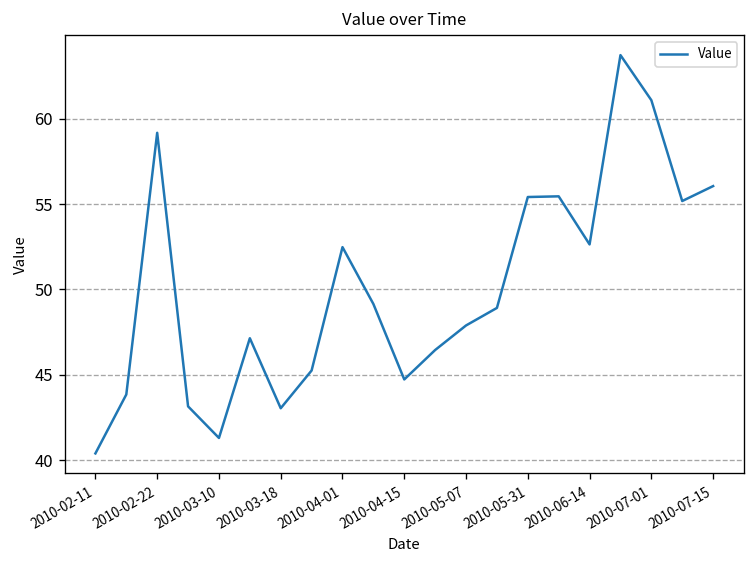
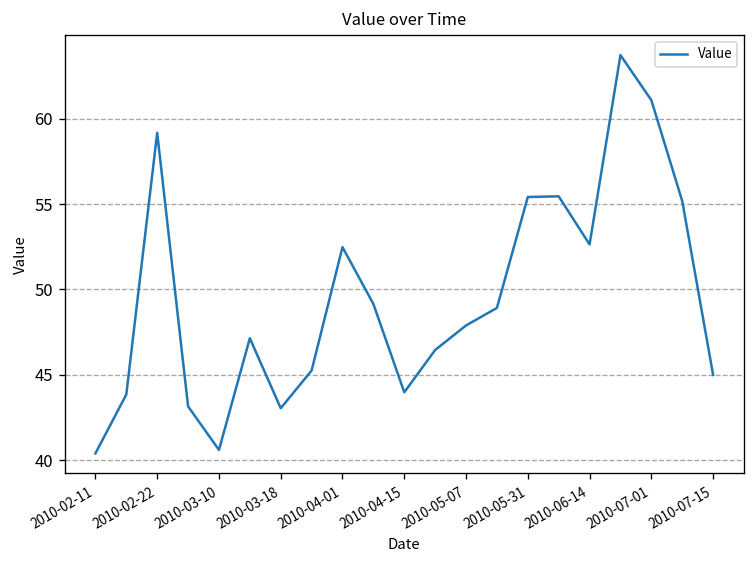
  {
    "2010-02-11": 40.4,
    "2010-02-22": 59.2,
-   "2010-03-10": 41.3,
+   "2010-03-10": 40.6,
    "2010-03-18": 43.0,
    "2010-04-01": 52.5,
-   "2010-04-15": 44.7,
+   "2010-04-15": 44.0,
    "2010-05-07": 47.9,
    "2010-05-31": 55.4,
    "2010-06-14": 52.6,
    "2010-07-01": 61.1,
-   "2010-07-15": 56.1
+   "2010-07-15": 45.0
  }
